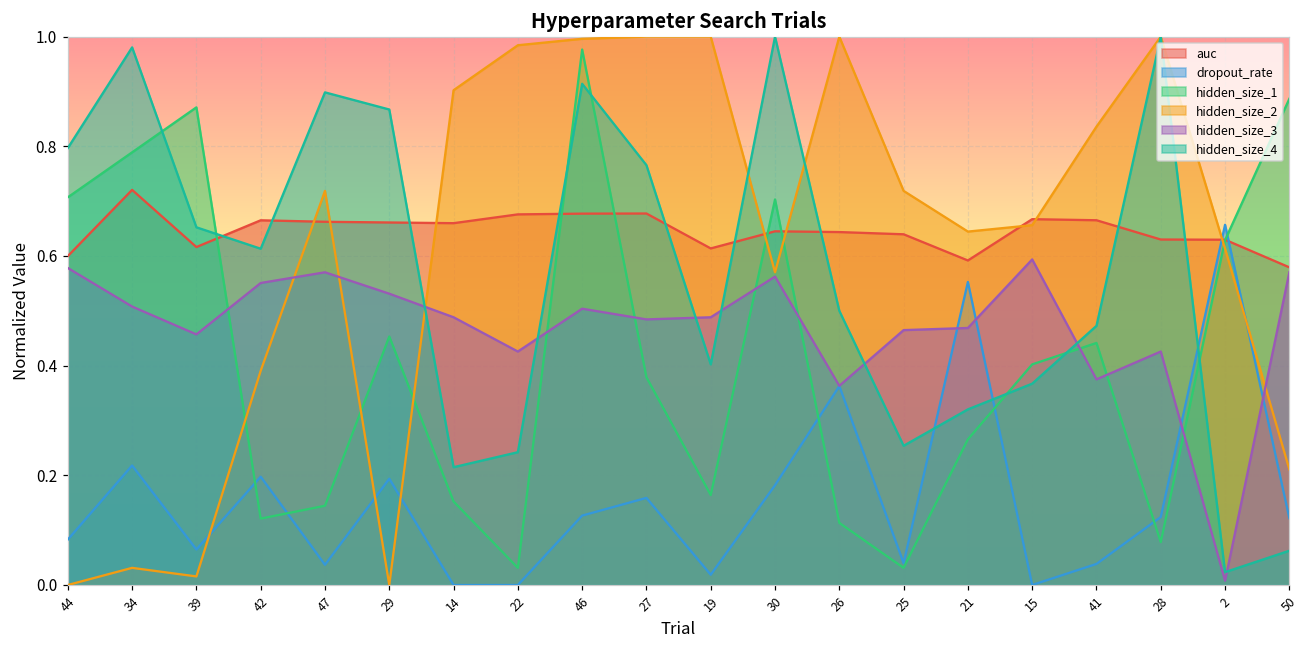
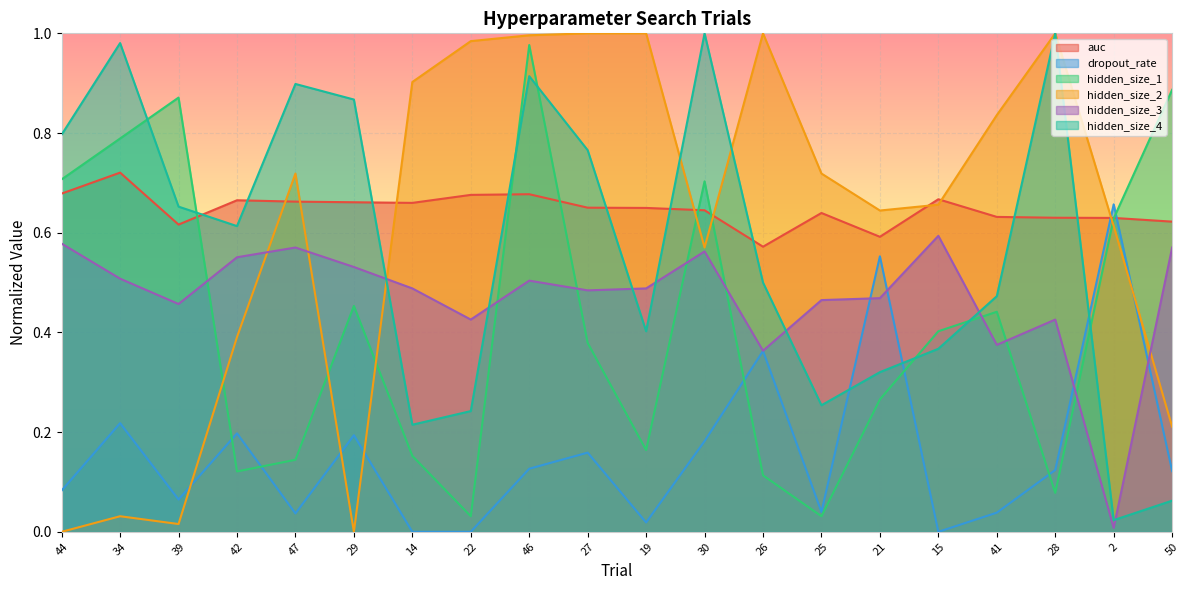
  {
    "auc": {
-     "44": 0.60,
+     "44": 0.68,
      "34": 0.72,
      "39": 0.62,
      "42": 0.67,
      "47": 0.66,
      "29": 0.66,
      "14": 0.66,
      "22": 0.68,
      "46": 0.68,
-     "27": 0.68,
-     "19": 0.61,
+     "27": 0.65,
+     "19": 0.65,
      "30": 0.65,
-     "26": 0.64,
+     "26": 0.57,
      "25": 0.64,
      "21": 0.59,
      "15": 0.67,
-     "41": 0.67,
+     "41": 0.63,
      "28": 0.63,
-     "50": 0.58
+     "50": 0.62
    },
    "hidden_size_2": {
      "44": 0.00,
      "34": 0.03,
      "39": 0.02,
      "42": 0.39,
      "47": 0.72,
      "29": 0.00,
      "14": 0.90,
      "22": 0.98,
      "46": 1.00,
      "27": 1.00,
      "19": 1.00,
      "30": 0.57,
      "26": 1.00,
      "25": 0.72,
      "21": 0.64,
      "15": 0.66,
      "41": 0.84,
      "2": 0.61,
      "50": 0.21
    },
    "hidden_size_3": {
      "44": 0.58,
      "34": 0.51,
      "39": 0.46,
      "42": 0.55,
      "47": 0.57,
      "29": 0.53,
      "14": 0.49,
      "22": 0.43,
      "46": 0.50,
      "27": 0.48,
      "19": 0.49,
      "30": 0.56,
      "25": 0.46,
      "21": 0.47,
      "15": 0.59,
      "41": 0.38,
      "28": 0.43,
      "2": 0.01,
      "50": 0.57
    }
  }
